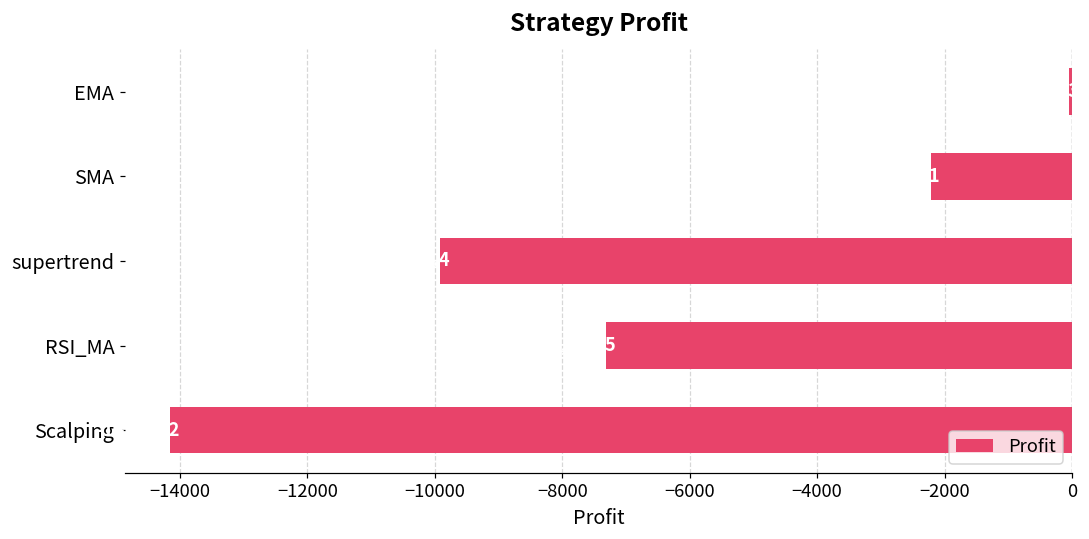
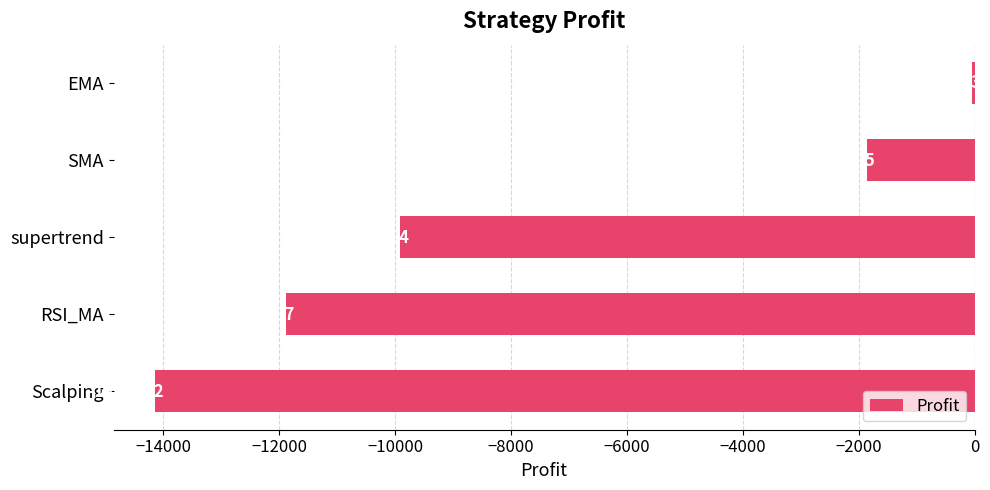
  {
    "EMA": 0,
-   "SMA": -2200,
+   "SMA": -1900,
    "supertrend": -9900,
-   "RSI_MA": -7300,
+   "RSI_MA": -11900,
    "Scalping": -14200
  }
